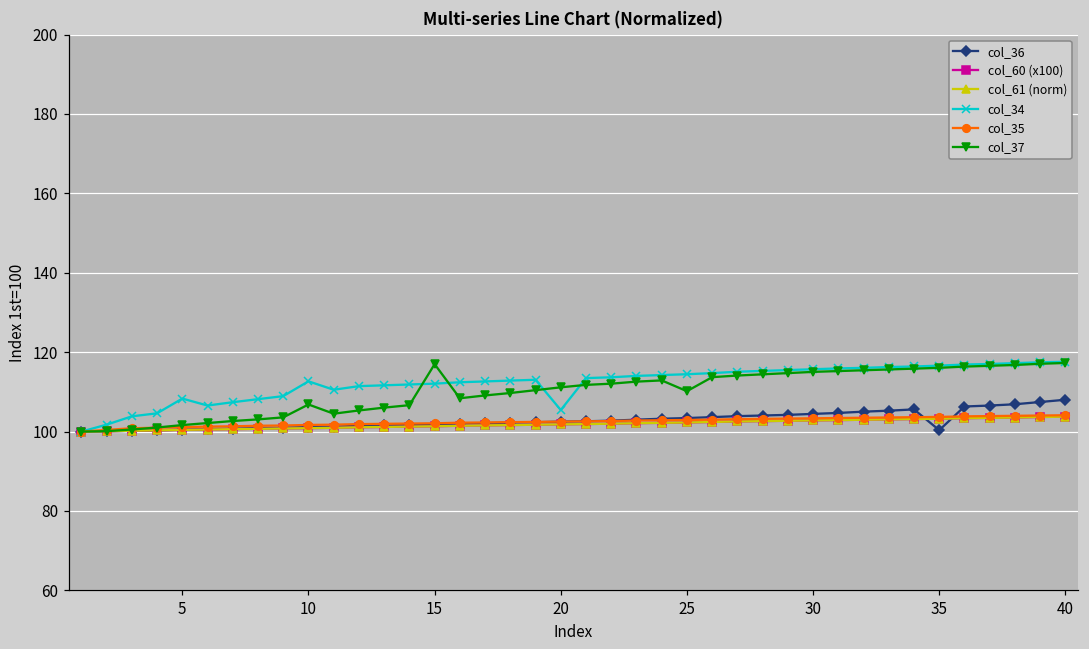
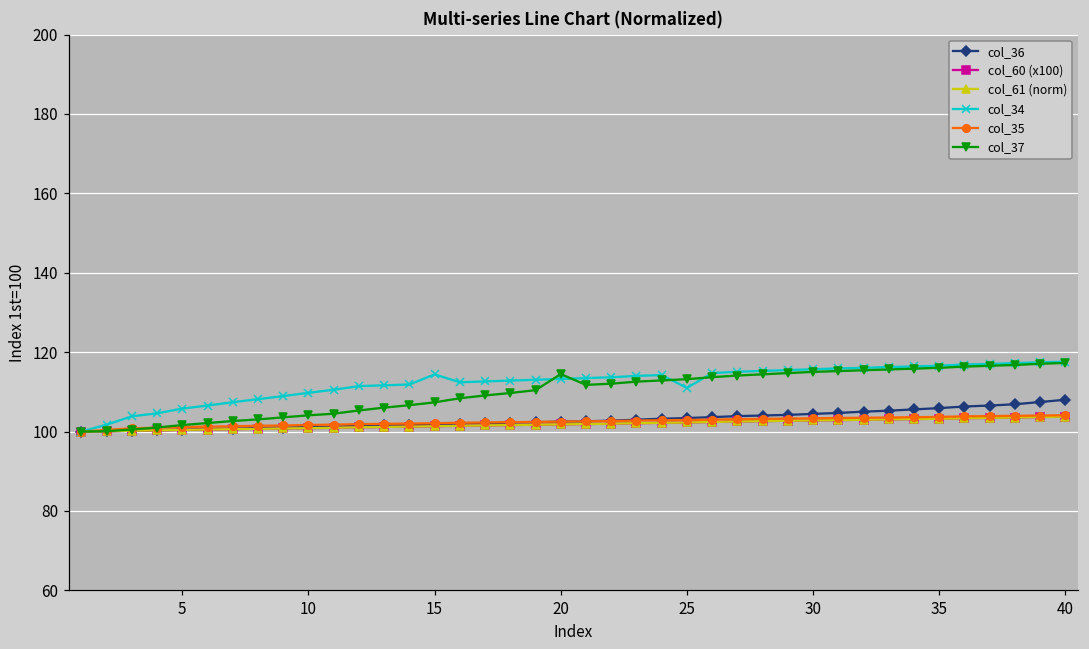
  {
    "col_36": {
      "30": 104,
-     "35": 100,
+     "35": 106,
      "40": 108
    },
    "col_34": {
-     "5": 108,
-     "10": 113,
-     "15": 112,
-     "20": 105,
-     "25": 114
+     "5": 106,
+     "10": 110,
+     "15": 114,
+     "20": 113,
+     "25": 111
    },
    "col_37": {
-     "10": 107,
-     "15": 117,
-     "20": 111,
-     "25": 110
+     "10": 104,
+     "15": 107,
+     "20": 114,
+     "25": 113
    }
  }
